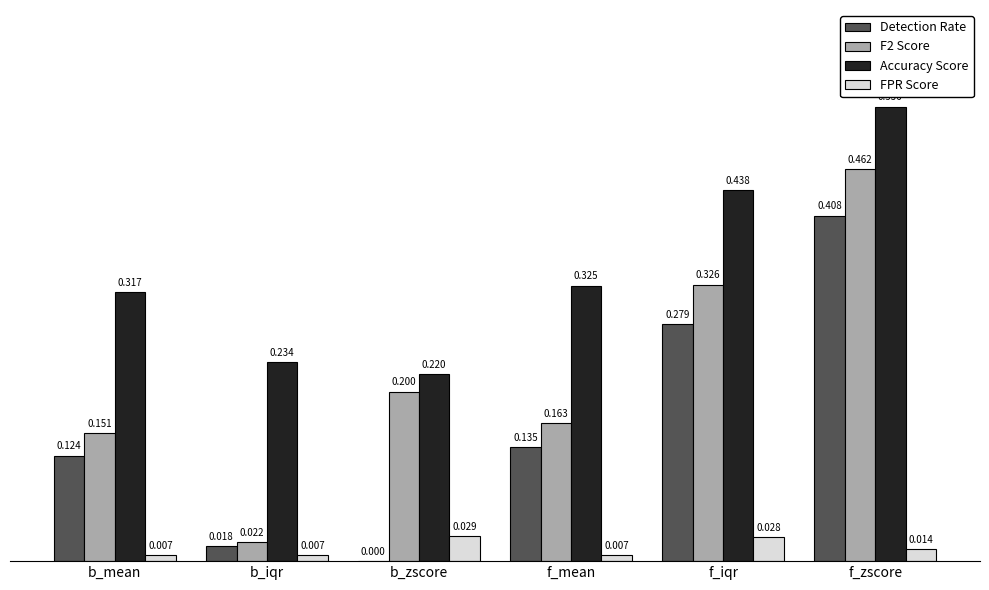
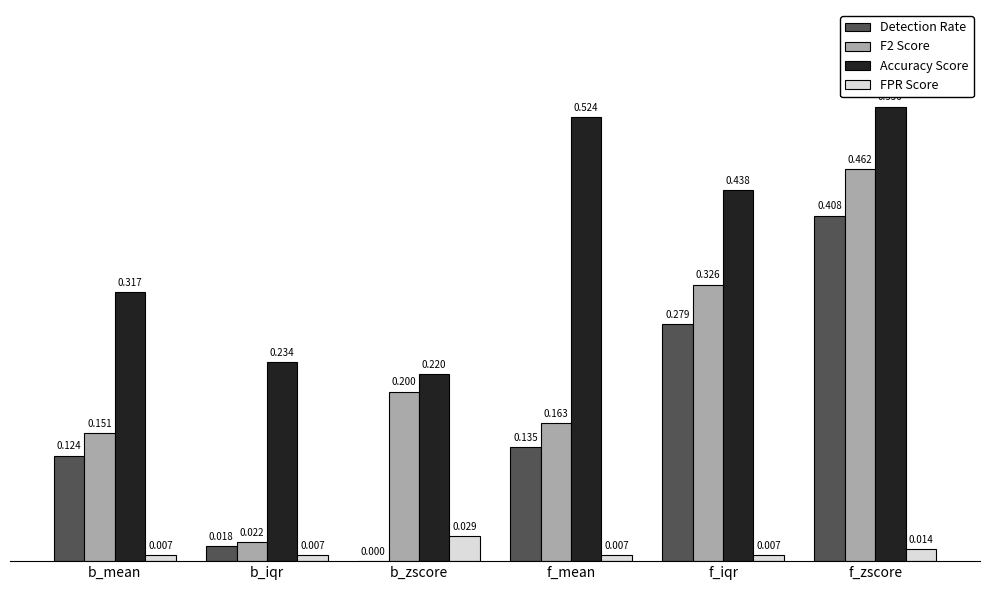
  {
    "Detection Rate": {
      "b_mean": 0.124,
      "b_iqr": 0.018,
      "b_zscore": 0.000,
      "f_mean": 0.135,
      "f_iqr": 0.279,
      "f_zscore": 0.408
    },
    "F2 Score": {
      "b_mean": 0.151,
      "b_iqr": 0.022,
      "b_zscore": 0.200,
      "f_mean": 0.163,
      "f_iqr": 0.326,
      "f_zscore": 0.462
    },
    "Accuracy Score": {
      "b_mean": 0.317,
      "b_iqr": 0.234,
      "b_zscore": 0.220,
-     "f_mean": 0.325,
+     "f_mean": 0.524,
      "f_iqr": 0.438
    },
    "FPR Score": {
      "b_mean": 0.007,
      "b_iqr": 0.007,
      "b_zscore": 0.029,
      "f_mean": 0.007,
-     "f_iqr": 0.028,
+     "f_iqr": 0.007,
      "f_zscore": 0.014
    }
  }
